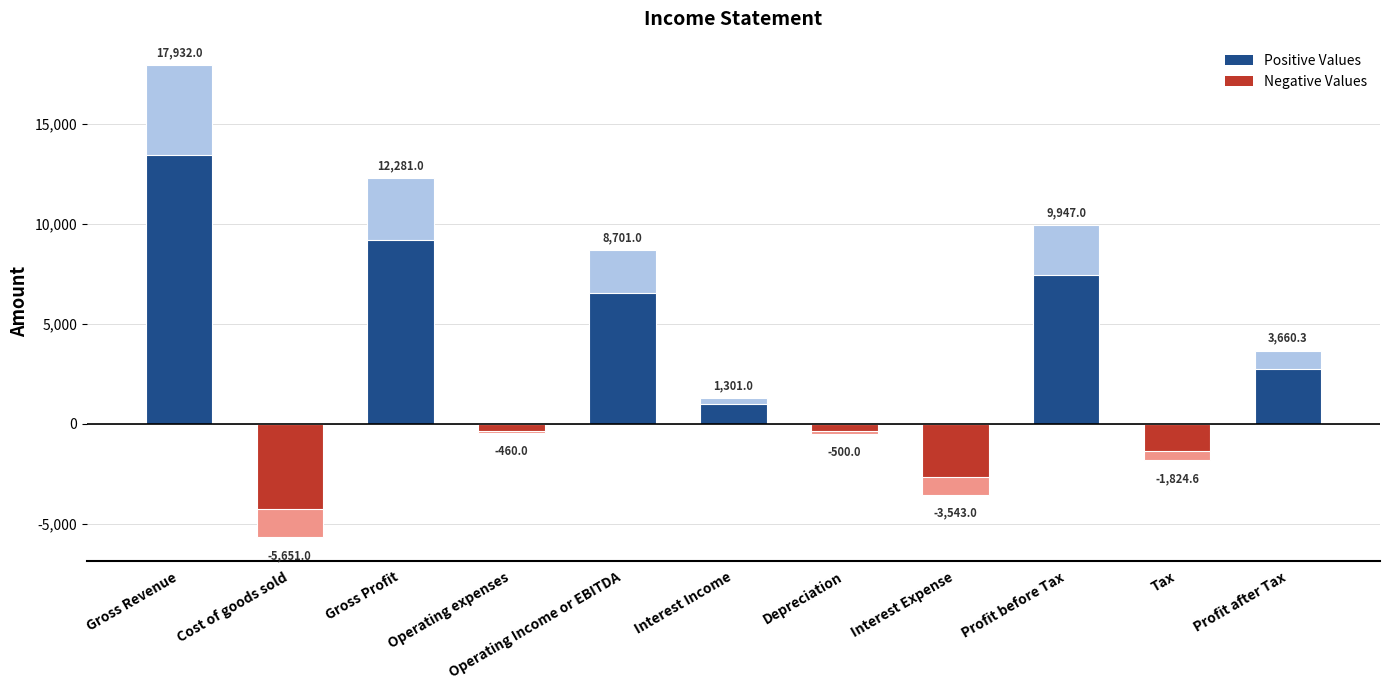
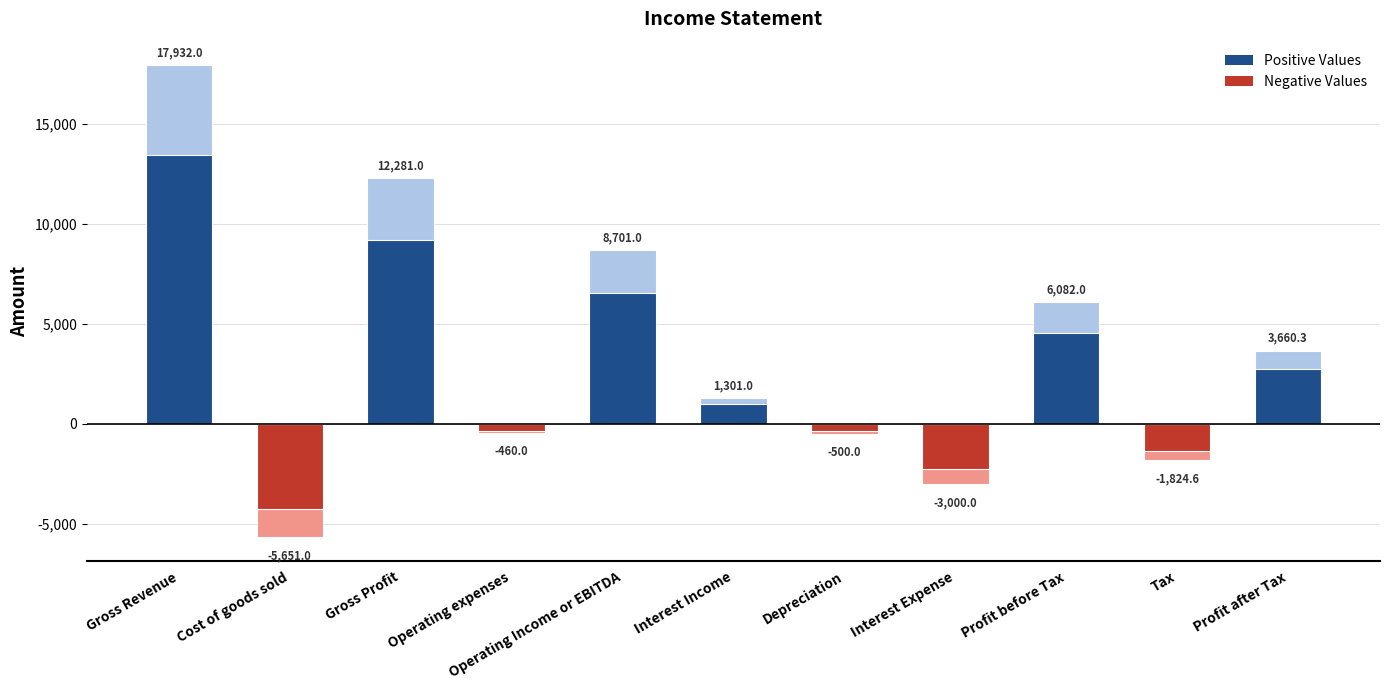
  {
    "Gross Revenue": "17,932.0",
    "Cost of goods sold": "-5,651.0",
    "Gross Profit": "12,281.0",
    "Operating expenses": "-460.0",
    "Operating Income or EBITDA": "8,701.0",
    "Interest Income": "1,301.0",
    "Depreciation": "-500.0",
-   "Interest Expense": "-3,543.0",
-   "Profit before Tax": "9,947.0",
+   "Interest Expense": "-3,000.0",
+   "Profit before Tax": "6,082.0",
    "Tax": "-1,824.6",
    "Profit after Tax": "3,660.3"
  }
